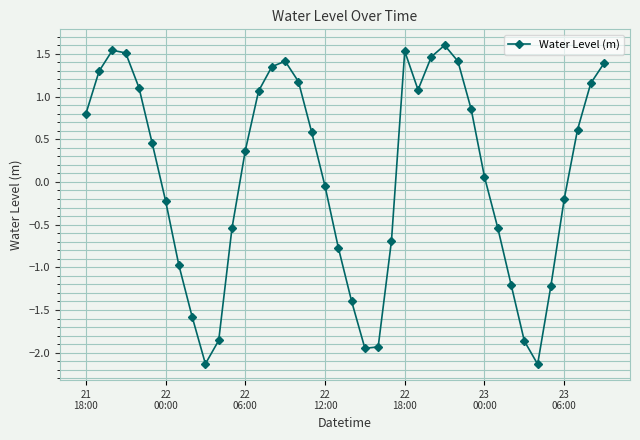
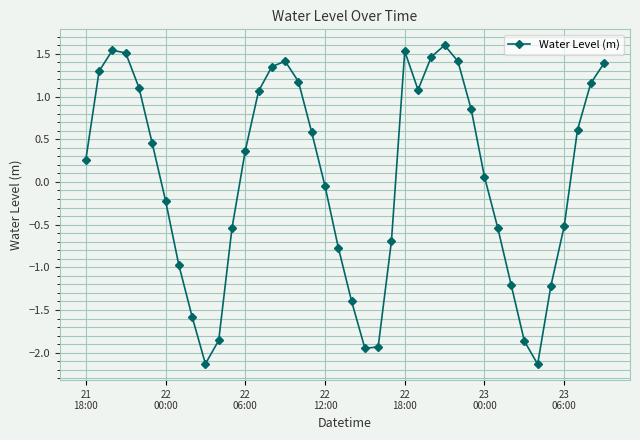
  {
-   "21 18:00": 0.8,
+   "21 18:00": 0.3,
    "22 00:00": -0.2,
    "22 06:00": 0.4,
    "22 12:00": 0.0,
    "22 18:00": 1.5,
    "23 00:00": 0.1,
-   "23 06:00": -0.2
+   "23 06:00": -0.5
  }
